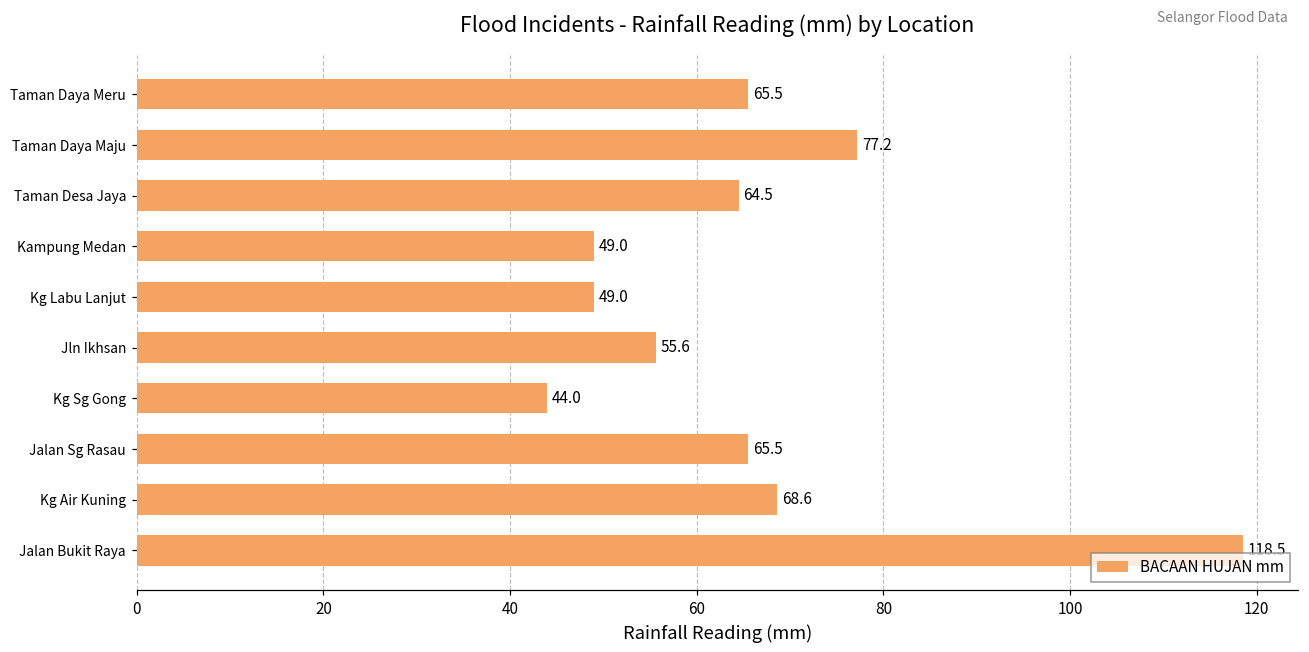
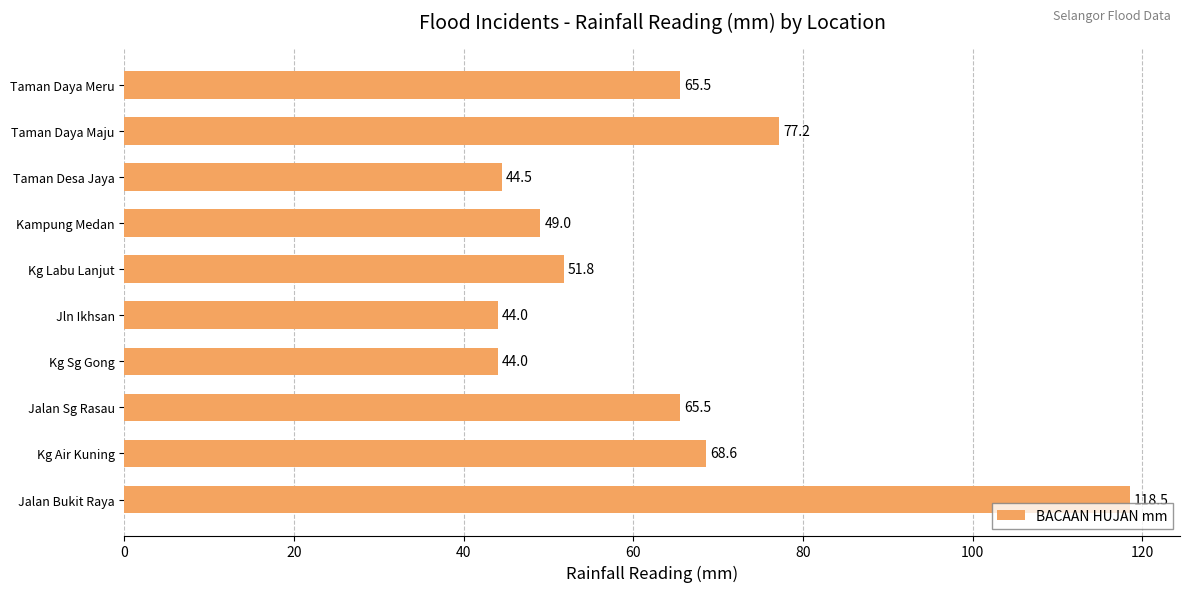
  {
    "Taman Daya Meru": 65.5,
    "Taman Daya Maju": 77.2,
-   "Taman Desa Jaya": 64.5,
+   "Taman Desa Jaya": 44.5,
    "Kampung Medan": 49.0,
-   "Kg Labu Lanjut": 49.0,
-   "Jln Ikhsan": 55.6,
+   "Kg Labu Lanjut": 51.8,
+   "Jln Ikhsan": 44.0,
    "Kg Sg Gong": 44.0,
    "Jalan Sg Rasau": 65.5,
    "Kg Air Kuning": 68.6
  }
